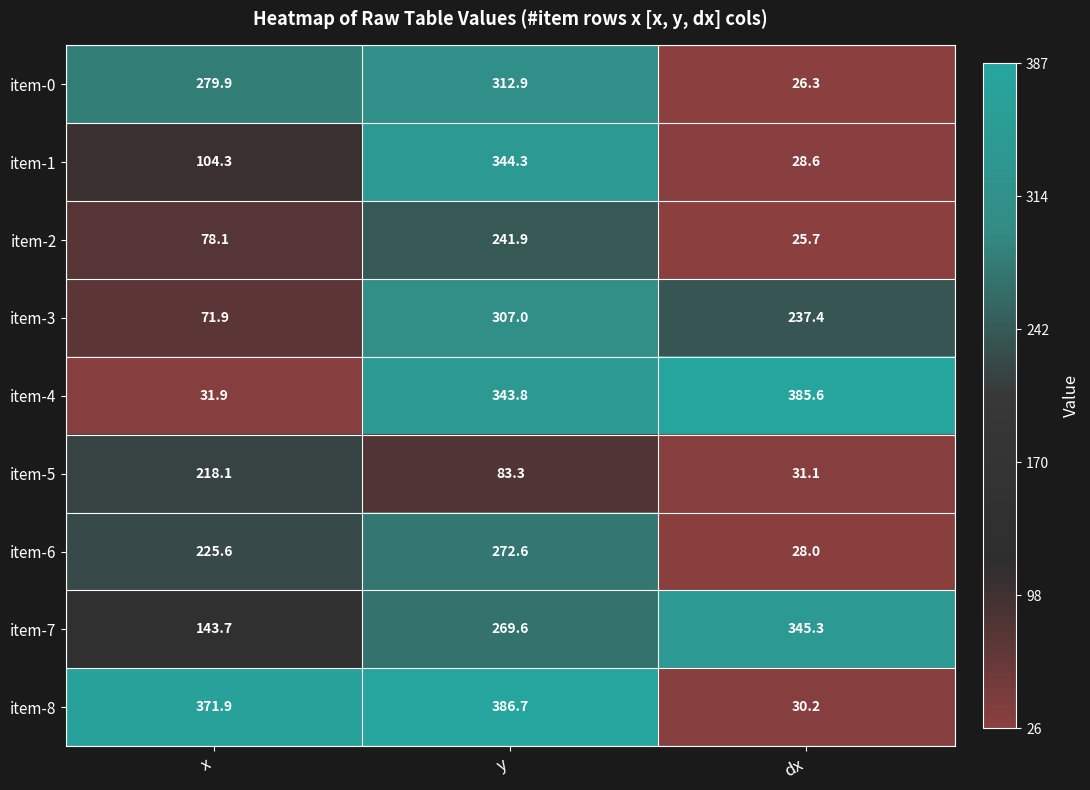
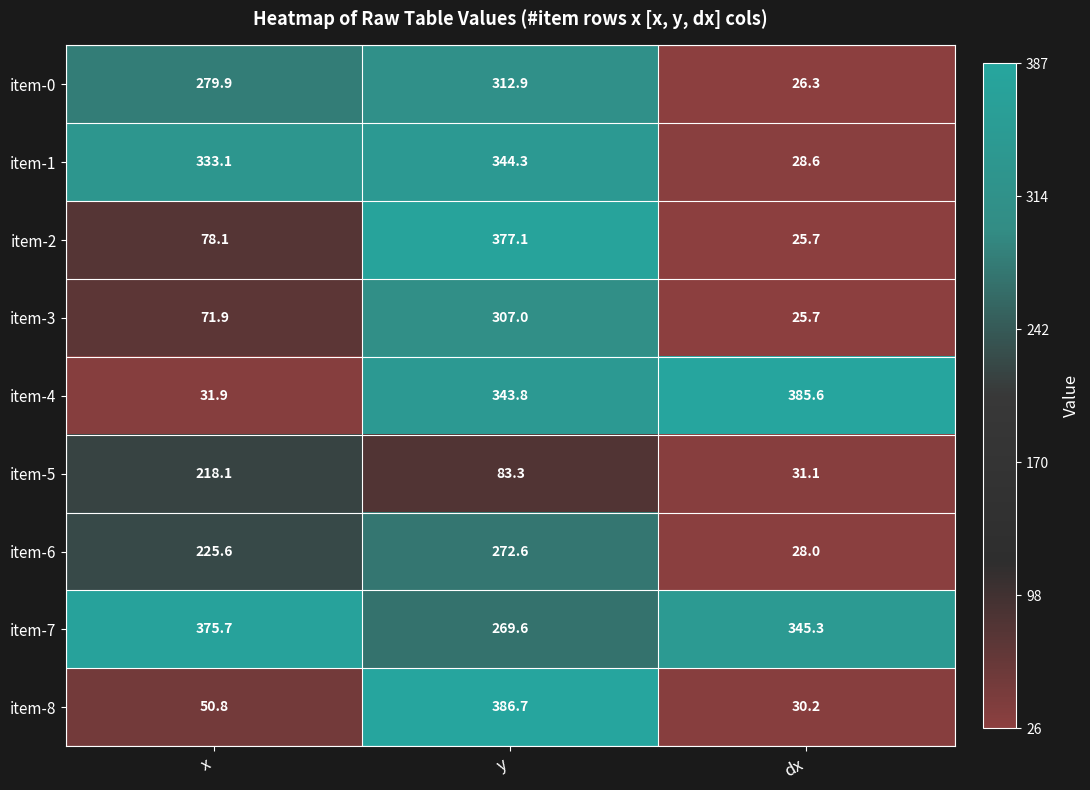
  {
    "item-0": {
      "x": 279.9,
      "y": 312.9,
      "dx": 26.3
    },
    "item-1": {
-     "x": 104.3,
+     "x": 333.1,
      "y": 344.3,
      "dx": 28.6
    },
    "item-2": {
      "x": 78.1,
-     "y": 241.9,
+     "y": 377.1,
      "dx": 25.7
    },
    "item-3": {
      "x": 71.9,
      "y": 307.0,
-     "dx": 237.4
+     "dx": 25.7
    },
    "item-4": {
      "x": 31.9,
      "y": 343.8,
      "dx": 385.6
    },
    "item-5": {
      "x": 218.1,
      "y": 83.3,
      "dx": 31.1
    },
    "item-6": {
      "x": 225.6,
      "y": 272.6,
      "dx": 28.0
    },
    "item-7": {
-     "x": 143.7,
+     "x": 375.7,
      "y": 269.6,
      "dx": 345.3
    },
    "item-8": {
-     "x": 371.9,
+     "x": 50.8,
      "y": 386.7,
      "dx": 30.2
    }
  }
